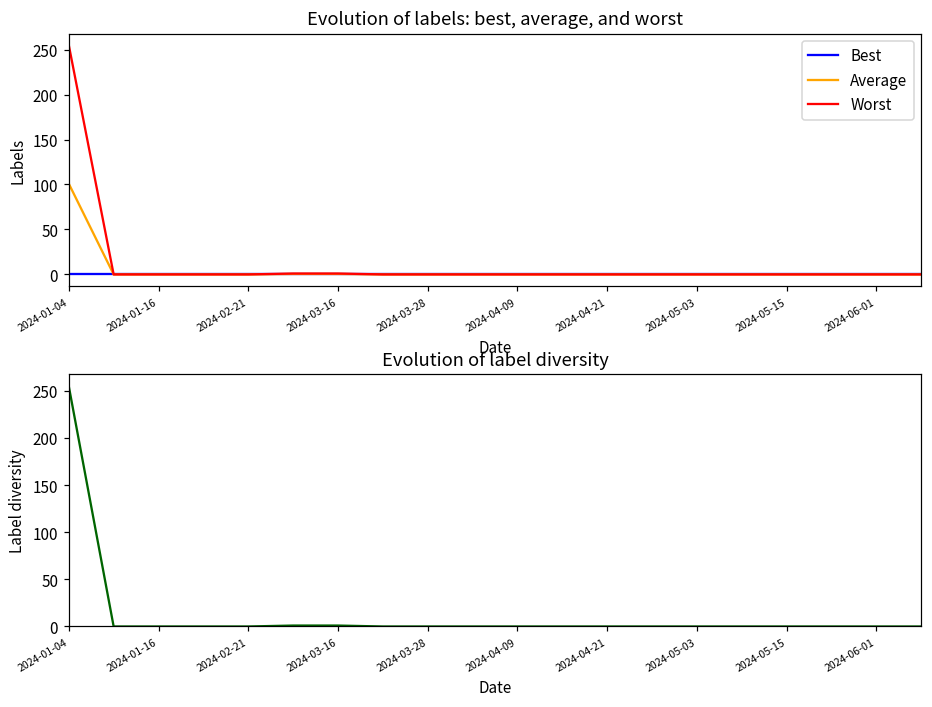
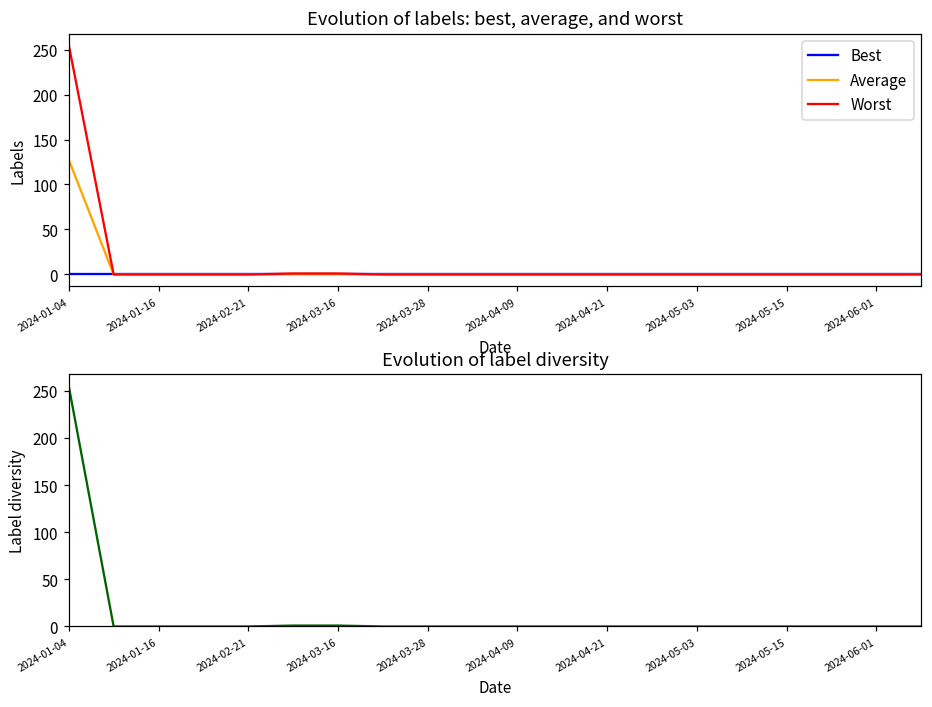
  {
    "Evolution of labels: best, average, and worst": {
      "Best": {
        "2024-01-04": 0
      },
      "Average": {
-       "2024-01-04": 100
+       "2024-01-04": 130
      },
      "Worst": {
        "2024-01-04": 260
      }
    },
    "Evolution of label diversity": {
      "2024-01-04": 260,
      "2024-01-16": 0,
      "2024-02-21": 0,
      "2024-03-16": 0,
      "2024-03-28": 0,
      "2024-04-09": 0,
      "2024-04-21": 0,
      "2024-05-03": 0,
      "2024-05-15": 0,
      "2024-06-01": 0
    }
  }
